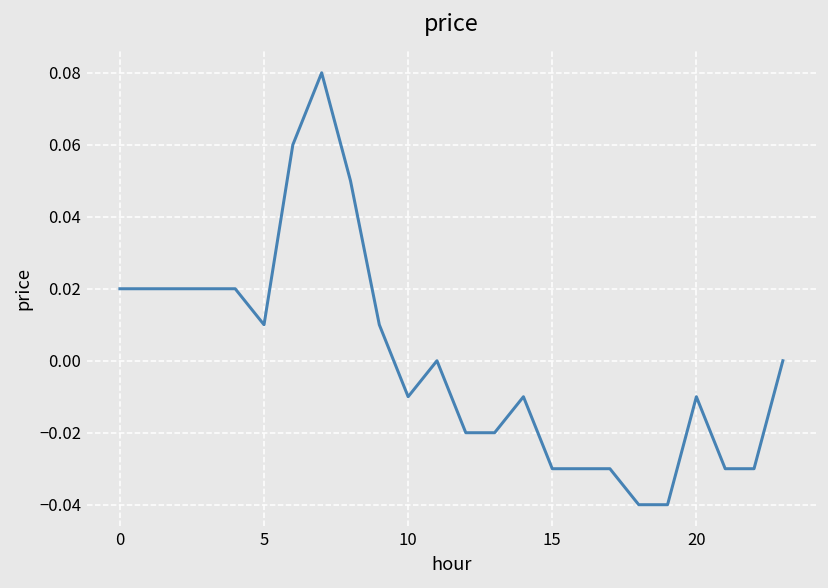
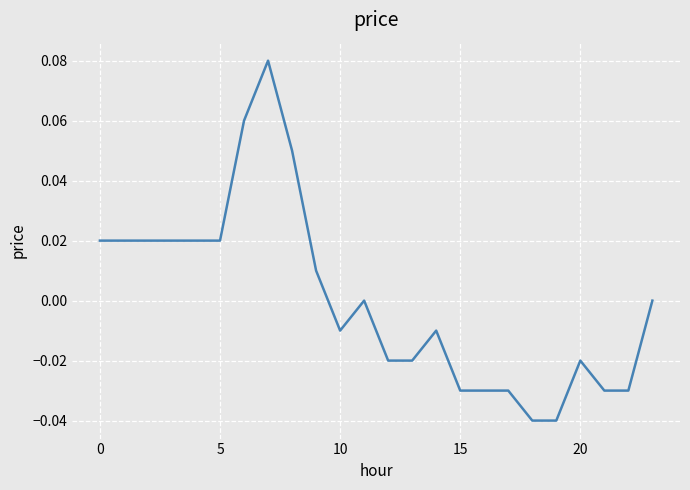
  {
    "0": 0.02,
-   "5": 0.01,
+   "5": 0.02,
    "10": -0.01,
    "15": -0.03,
-   "20": -0.01
+   "20": -0.02
  }
